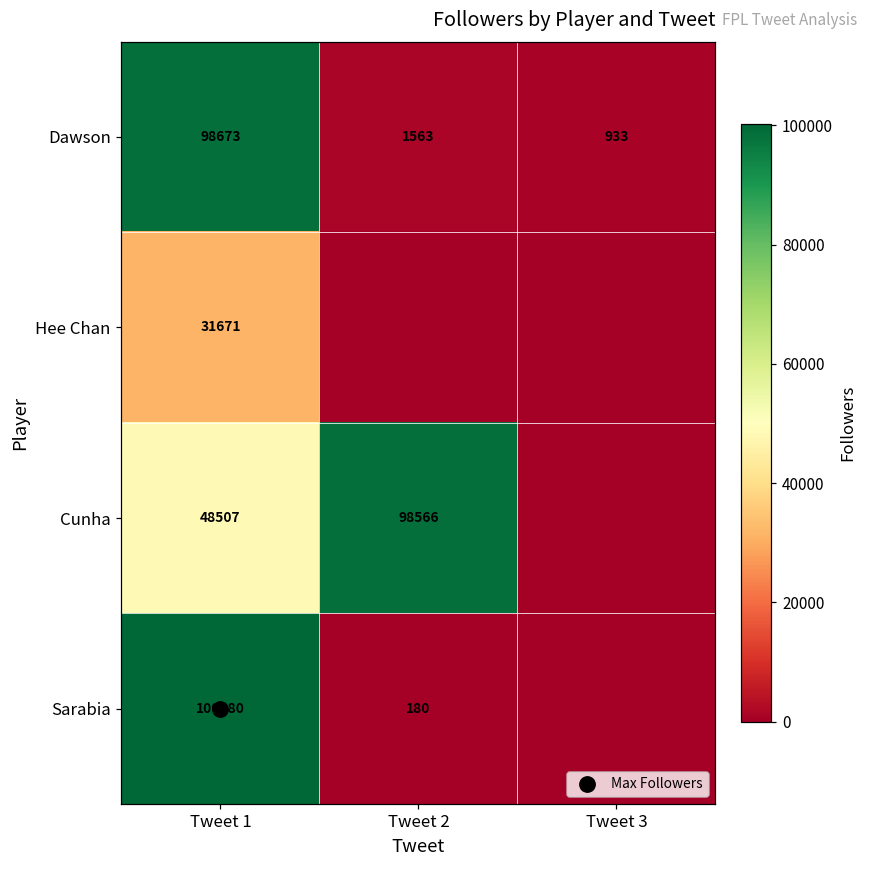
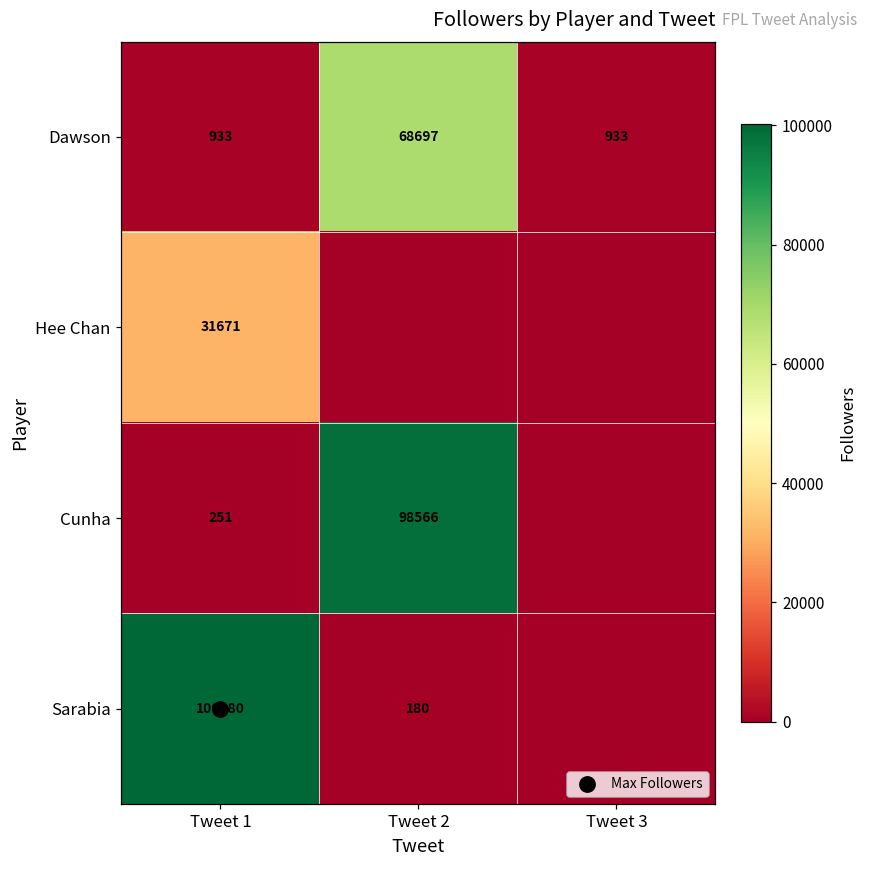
  {
    "Dawson": {
-     "Tweet 1": 98673,
-     "Tweet 2": 1563,
+     "Tweet 1": 933,
+     "Tweet 2": 68697,
      "Tweet 3": 933
    },
    "Hee Chan": {
      "Tweet 1": 31671
    },
    "Cunha": {
-     "Tweet 1": 48507,
+     "Tweet 1": 251,
      "Tweet 2": 98566
    },
    "Sarabia": {
      "Tweet 2": 180
    }
  }
